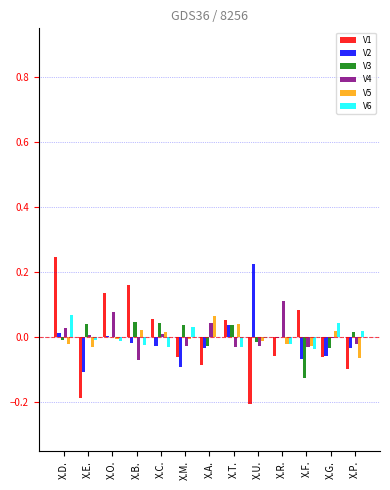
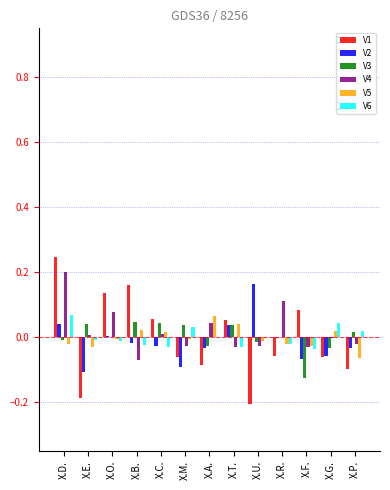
  {
    "V1": {
      "X.D.": 0.25,
      "X.E.": -0.19,
      "X.O.": 0.14,
      "X.B.": 0.16,
      "X.C.": 0.06,
      "X.M.": -0.06,
      "X.A.": -0.08,
      "X.T.": 0.05,
      "X.U.": -0.20,
      "X.R.": -0.06,
      "X.F.": 0.08,
      "X.G.": -0.06,
      "X.P.": -0.10
    },
    "V2": {
-     "X.D.": 0.01,
+     "X.D.": 0.04,
      "X.E.": -0.11,
      "X.B.": -0.02,
      "X.C.": -0.03,
      "X.M.": -0.09,
      "X.A.": -0.03,
      "X.T.": 0.04,
-     "X.U.": 0.23,
+     "X.U.": 0.17,
      "X.F.": -0.07,
      "X.G.": -0.06,
      "X.P.": -0.03
    },
    "V3": {
      "X.E.": 0.04,
      "X.B.": 0.05,
      "X.C.": 0.04,
      "X.M.": 0.04,
      "X.A.": -0.03,
      "X.T.": 0.04,
      "X.U.": -0.01,
      "X.F.": -0.13,
      "X.G.": -0.03,
      "X.P.": 0.02
    },
    "V4": {
-     "X.D.": 0.03,
+     "X.D.": 0.20,
      "X.O.": 0.08,
      "X.B.": -0.07,
      "X.C.": 0.01,
      "X.M.": -0.03,
      "X.A.": 0.04,
      "X.T.": -0.03,
      "X.U.": -0.03,
      "X.R.": 0.11,
      "X.F.": -0.03,
      "X.P.": -0.02
    },
    "V5": {
      "X.D.": -0.02,
      "X.E.": -0.03,
      "X.B.": 0.02,
      "X.C.": 0.01,
      "X.A.": 0.07,
      "X.T.": 0.04,
      "X.U.": -0.01,
      "X.R.": -0.02,
      "X.F.": -0.03,
      "X.G.": 0.02,
      "X.P.": -0.06
    },
    "V6": {
      "X.D.": 0.07,
      "X.E.": -0.01,
      "X.O.": -0.01,
      "X.B.": -0.02,
      "X.C.": -0.03,
      "X.M.": 0.03,
      "X.T.": -0.03,
      "X.R.": -0.02,
      "X.F.": -0.04,
      "X.G.": 0.05,
      "X.P.": 0.02
    }
  }
